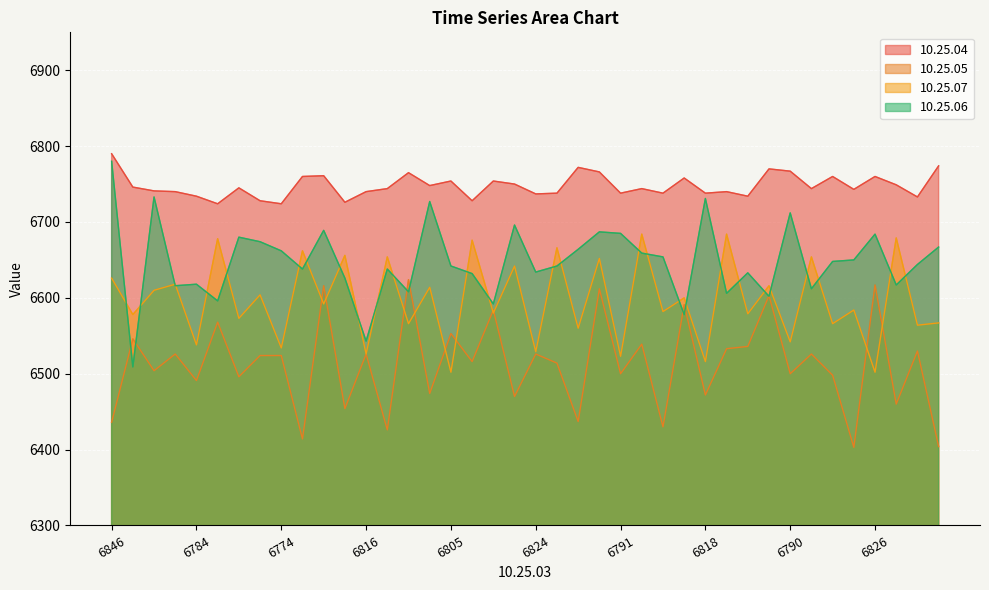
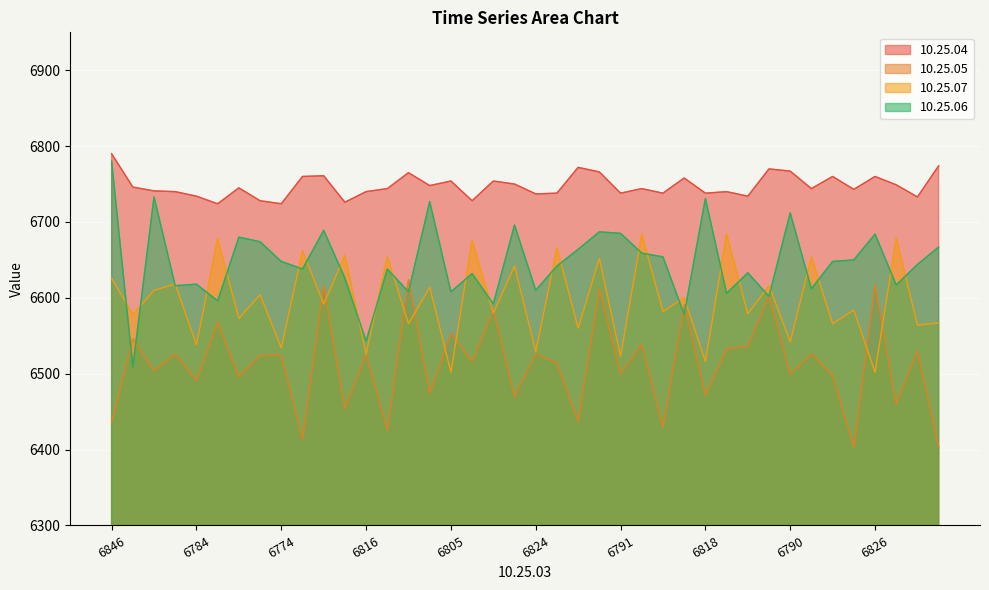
  {
    "10.25.06": {
      "6846": 6780,
      "6784": 6620,
-     "6774": 6660,
+     "6774": 6650,
      "6816": 6540,
-     "6805": 6640,
-     "6824": 6630,
+     "6805": 6610,
+     "6824": 6610,
      "6791": 6690,
      "6818": 6730,
      "6790": 6710,
      "6826": 6680
    }
  }
